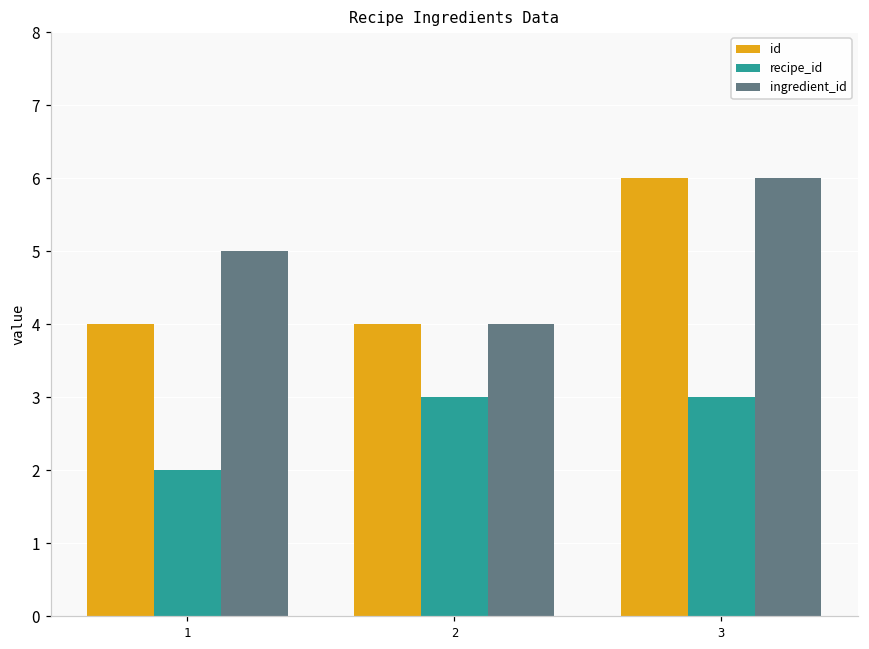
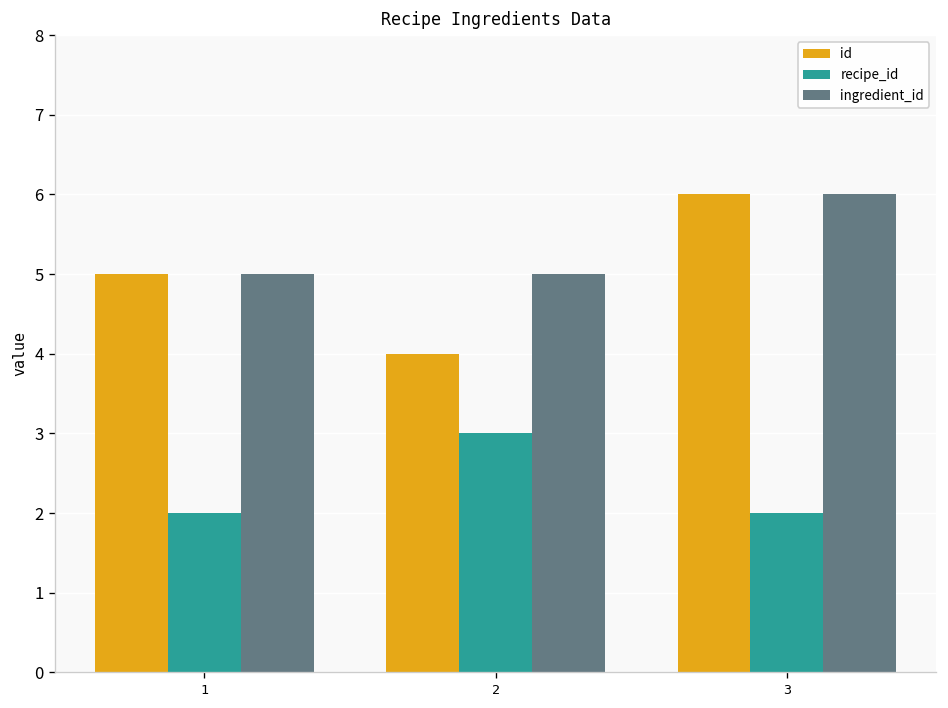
  {
    "id": {
-     "1": 4,
+     "1": 5,
      "2": 4,
      "3": 6
    },
    "recipe_id": {
      "1": 2,
      "2": 3,
-     "3": 3
+     "3": 2
    },
    "ingredient_id": {
      "1": 5,
-     "2": 4,
+     "2": 5,
      "3": 6
    }
  }
